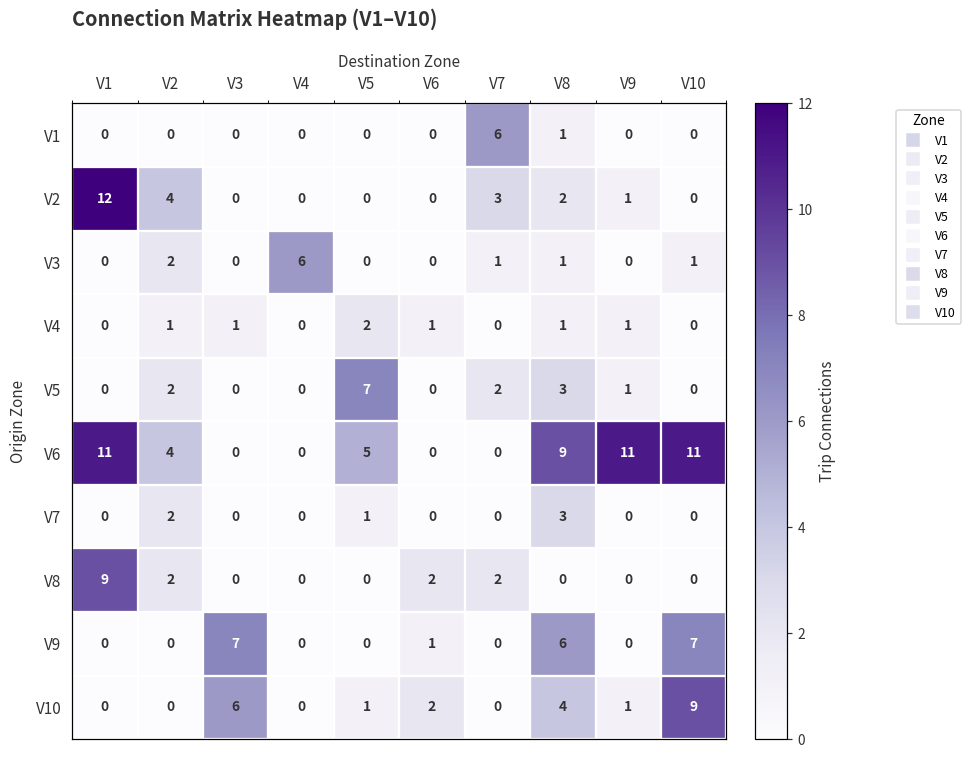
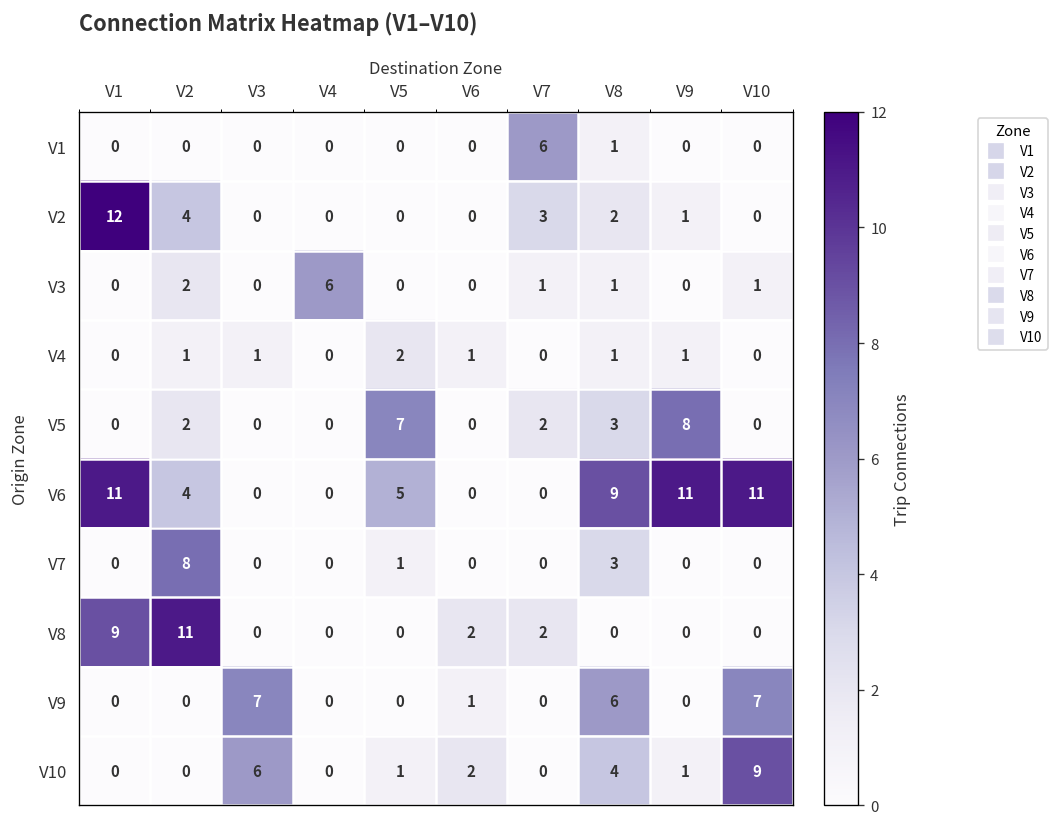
  {
    "V1": {
      "V1": 0,
      "V2": 0,
      "V3": 0,
      "V4": 0,
      "V5": 0,
      "V6": 0,
      "V7": 6,
      "V8": 1,
      "V9": 0,
      "V10": 0
    },
    "V2": {
      "V1": 12,
      "V2": 4,
      "V3": 0,
      "V4": 0,
      "V5": 0,
      "V6": 0,
      "V7": 3,
      "V8": 2,
      "V9": 1,
      "V10": 0
    },
    "V3": {
      "V1": 0,
      "V2": 2,
      "V3": 0,
      "V4": 6,
      "V5": 0,
      "V6": 0,
      "V7": 1,
      "V8": 1,
      "V9": 0,
      "V10": 1
    },
    "V4": {
      "V1": 0,
      "V2": 1,
      "V3": 1,
      "V4": 0,
      "V5": 2,
      "V6": 1,
      "V7": 0,
      "V8": 1,
      "V9": 1,
      "V10": 0
    },
    "V5": {
      "V1": 0,
      "V2": 2,
      "V3": 0,
      "V4": 0,
      "V5": 7,
      "V6": 0,
      "V7": 2,
      "V8": 3,
-     "V9": 1,
+     "V9": 8,
      "V10": 0
    },
    "V6": {
      "V1": 11,
      "V2": 4,
      "V3": 0,
      "V4": 0,
      "V5": 5,
      "V6": 0,
      "V7": 0,
      "V8": 9,
      "V9": 11,
      "V10": 11
    },
    "V7": {
      "V1": 0,
-     "V2": 2,
+     "V2": 8,
      "V3": 0,
      "V4": 0,
      "V5": 1,
      "V6": 0,
      "V7": 0,
      "V8": 3,
      "V9": 0,
      "V10": 0
    },
    "V8": {
      "V1": 9,
-     "V2": 2,
+     "V2": 11,
      "V3": 0,
      "V4": 0,
      "V5": 0,
      "V6": 2,
      "V7": 2,
      "V8": 0,
      "V9": 0,
      "V10": 0
    },
    "V9": {
      "V1": 0,
      "V2": 0,
      "V3": 7,
      "V4": 0,
      "V5": 0,
      "V6": 1,
      "V7": 0,
      "V8": 6,
      "V9": 0,
      "V10": 7
    },
    "V10": {
      "V1": 0,
      "V2": 0,
      "V3": 6,
      "V4": 0,
      "V5": 1,
      "V6": 2,
      "V7": 0,
      "V8": 4,
      "V9": 1,
      "V10": 9
    }
  }
